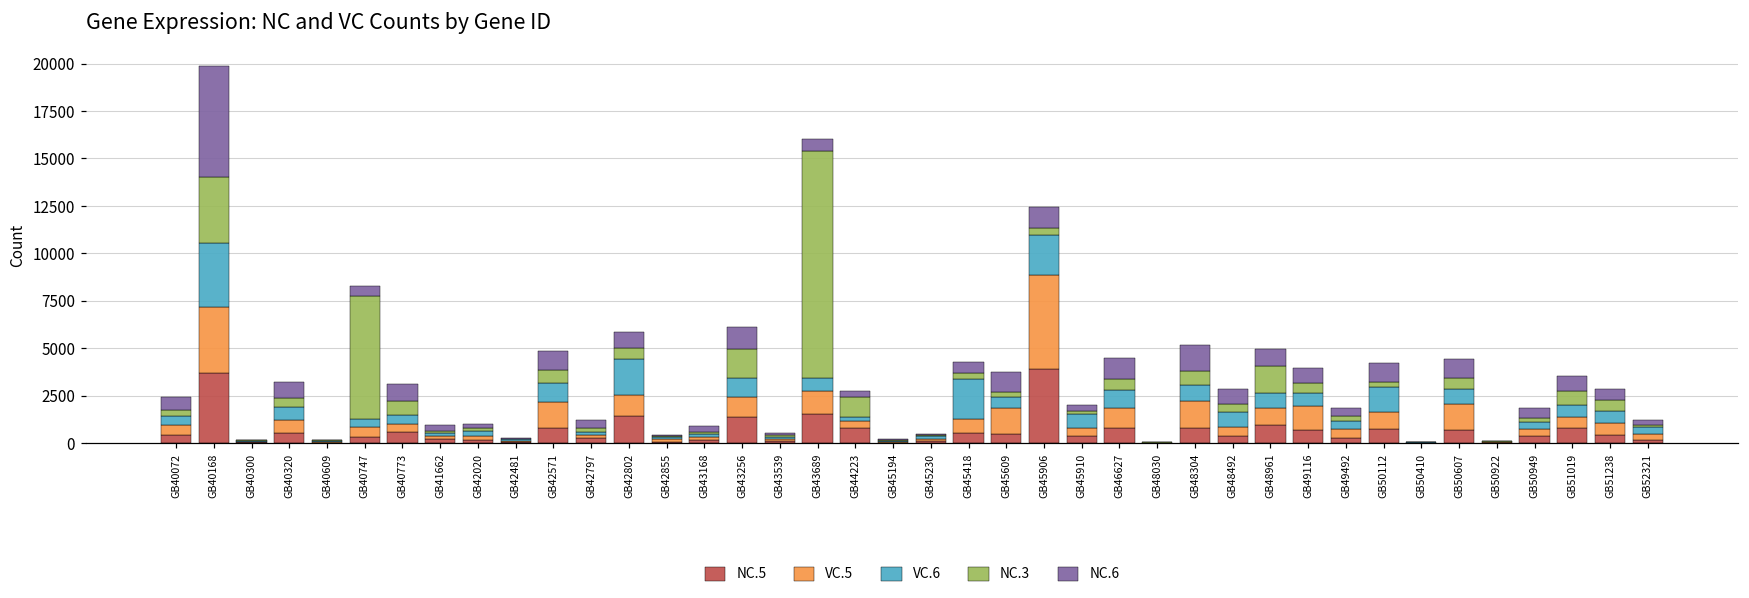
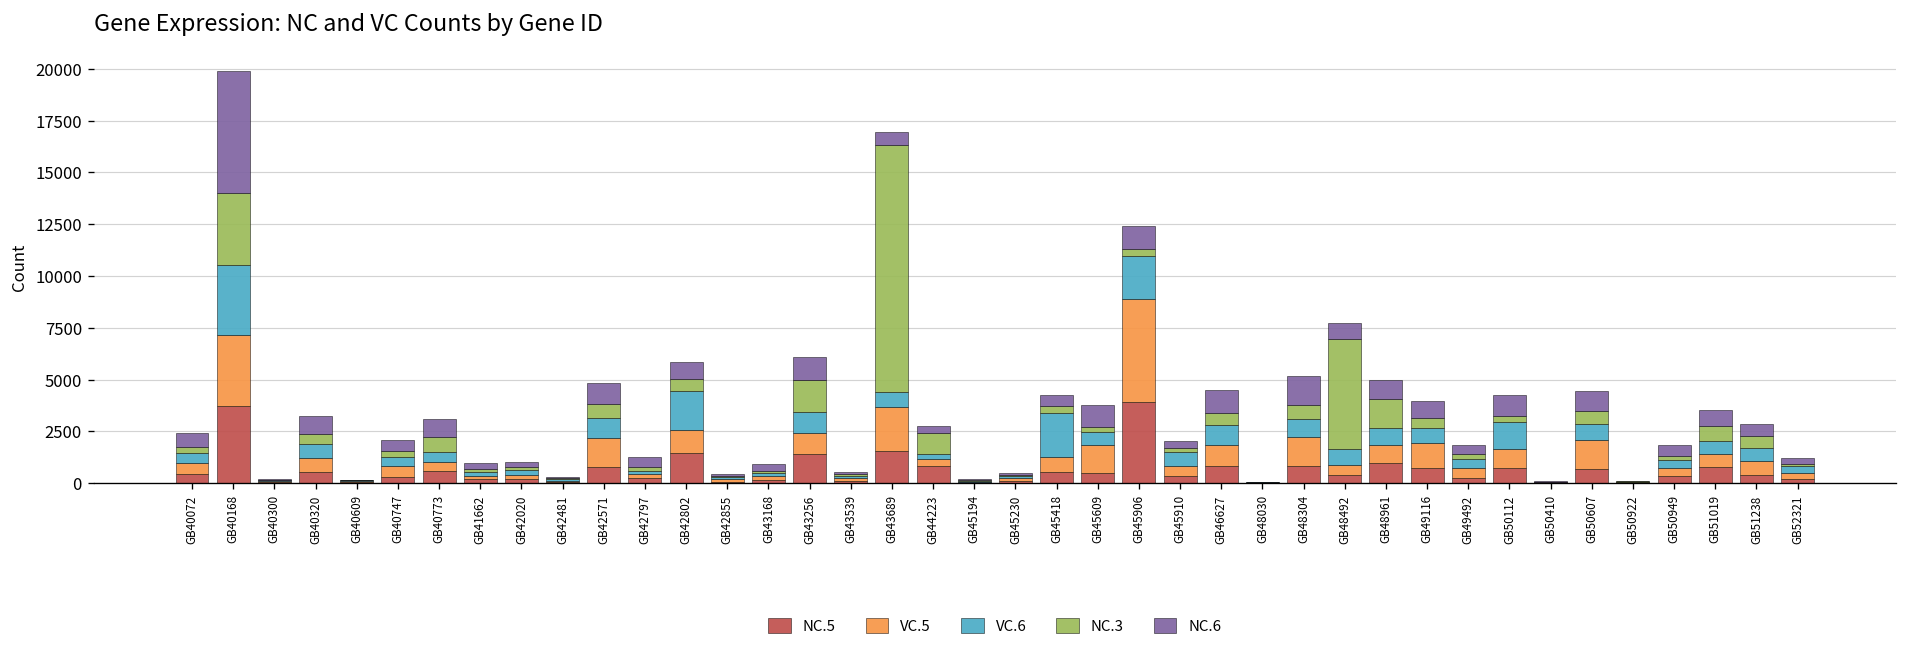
  {
    "NC.5": {
      "GB40072": 400,
      "GB40168": 3700,
      "GB40320": 500,
      "GB40747": 300,
      "GB40773": 600,
      "GB41662": 200,
      "GB42020": 200,
      "GB42571": 800,
      "GB42797": 200,
      "GB42802": 1500,
      "GB43168": 200,
      "GB43256": 1400,
      "GB43689": 1500,
      "GB44223": 800,
      "GB45418": 500,
      "GB45609": 500,
      "GB45906": 3900,
      "GB45910": 400,
      "GB46627": 800,
      "GB48304": 800,
      "GB48492": 400,
      "GB48961": 1000,
      "GB49116": 700,
      "GB49492": 300,
      "GB50112": 700,
      "GB50607": 700,
      "GB50949": 400,
      "GB51019": 800,
      "GB51238": 400,
      "GB52321": 200
    },
    "VC.5": {
      "GB40072": 600,
      "GB40168": 3500,
      "GB40320": 700,
      "GB40747": 500,
      "GB40773": 400,
      "GB41662": 100,
      "GB42020": 200,
      "GB42571": 1400,
      "GB42797": 200,
      "GB42802": 1100,
      "GB43168": 200,
      "GB43256": 1000,
-     "GB43689": 1200,
+     "GB43689": 2200,
      "GB44223": 300,
      "GB45418": 700,
      "GB45609": 1400,
      "GB45906": 5000,
      "GB45910": 500,
      "GB46627": 1000,
      "GB48304": 1400,
      "GB48492": 500,
      "GB48961": 900,
      "GB49116": 1200,
      "GB49492": 500,
      "GB50112": 900,
      "GB50607": 1400,
      "GB50949": 400,
      "GB51019": 600,
      "GB51238": 700,
      "GB52321": 300
    },
    "VC.6": {
      "GB40072": 500,
      "GB40168": 3400,
      "GB40320": 600,
      "GB40747": 400,
      "GB40773": 500,
      "GB41662": 200,
      "GB42020": 200,
      "GB42571": 1000,
      "GB42797": 200,
      "GB42802": 1900,
      "GB43256": 1000,
      "GB43689": 700,
      "GB44223": 300,
      "GB45418": 2100,
      "GB45609": 600,
      "GB45906": 2100,
      "GB45910": 700,
      "GB46627": 1000,
      "GB48304": 900,
      "GB48492": 800,
      "GB48961": 800,
      "GB49116": 700,
      "GB49492": 400,
      "GB50112": 1300,
      "GB50607": 800,
      "GB50949": 400,
      "GB51019": 600,
      "GB51238": 600,
      "GB52321": 300
    },
    "NC.3": {
      "GB40072": 300,
      "GB40168": 3500,
      "GB40320": 500,
-     "GB40747": 6500,
+     "GB40747": 300,
      "GB40773": 700,
      "GB42571": 700,
      "GB42797": 200,
      "GB42802": 600,
      "GB43256": 1500,
      "GB43689": 12000,
      "GB44223": 1000,
      "GB45418": 300,
      "GB45609": 200,
      "GB45906": 400,
      "GB45910": 200,
      "GB46627": 600,
      "GB48304": 700,
-     "GB48492": 400,
+     "GB48492": 5300,
      "GB48961": 1400,
      "GB49116": 500,
      "GB49492": 300,
      "GB50112": 300,
      "GB50607": 600,
      "GB50949": 200,
      "GB51019": 700,
      "GB51238": 500
    },
    "NC.6": {
      "GB40072": 700,
      "GB40168": 5900,
      "GB40320": 900,
      "GB40747": 500,
      "GB40773": 900,
      "GB41662": 300,
      "GB42020": 200,
      "GB42571": 1000,
      "GB42797": 500,
      "GB42802": 800,
      "GB43168": 300,
      "GB43256": 1200,
      "GB43689": 600,
      "GB44223": 300,
      "GB45418": 500,
      "GB45609": 1100,
      "GB45906": 1100,
      "GB45910": 300,
      "GB46627": 1100,
      "GB48304": 1400,
      "GB48492": 800,
      "GB48961": 900,
      "GB49116": 800,
      "GB49492": 400,
      "GB50112": 1000,
      "GB50607": 1000,
      "GB50949": 500,
      "GB51019": 800,
      "GB51238": 600,
      "GB52321": 300
    }
  }
